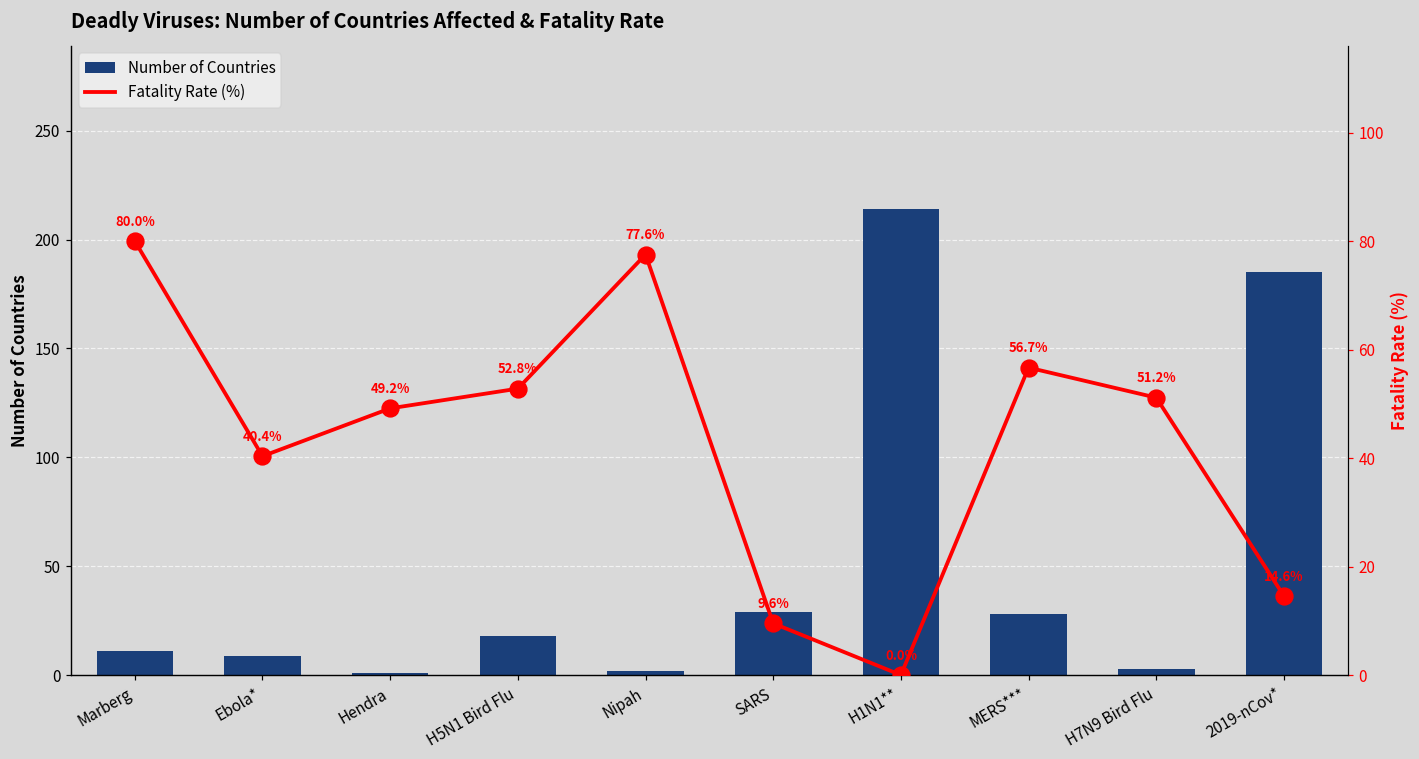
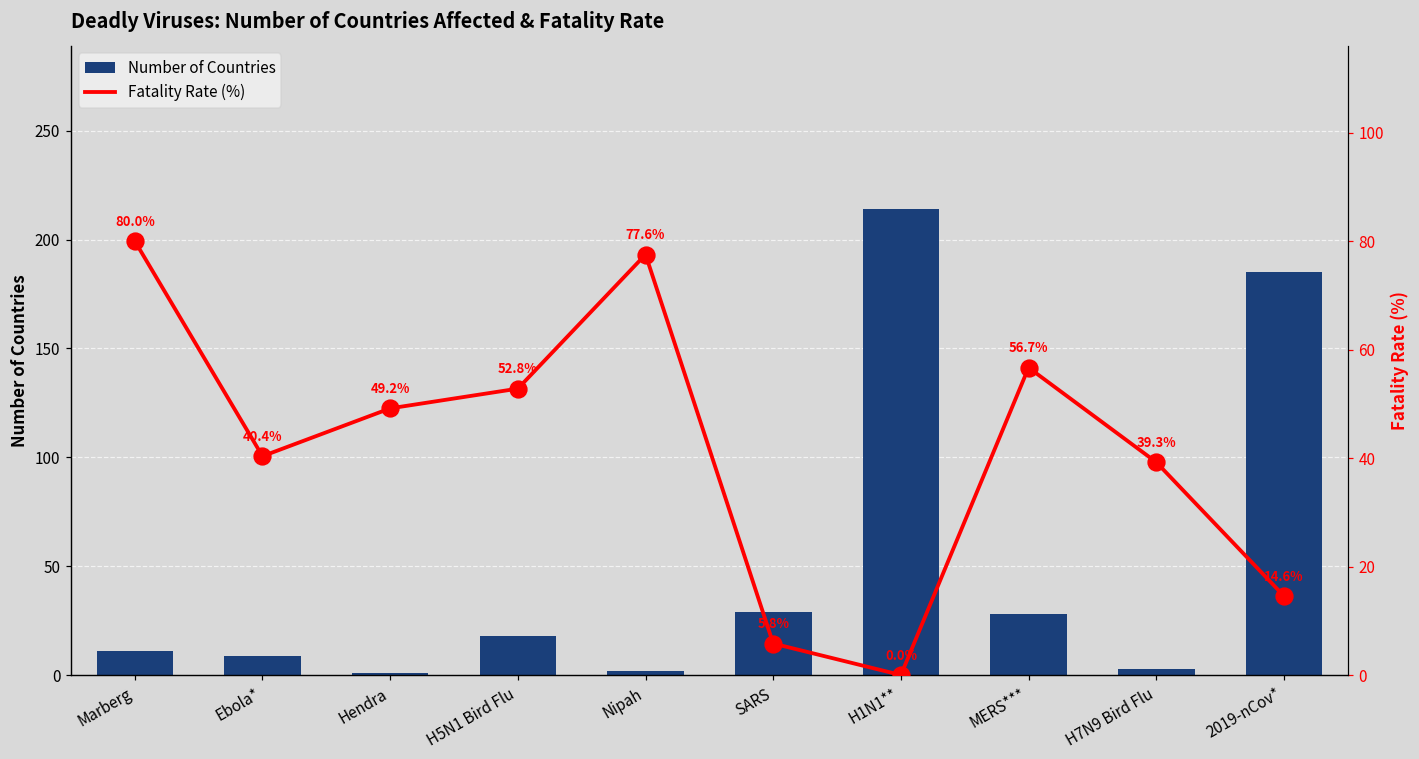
  {
    "Fatality Rate (%)": {
      "Marberg": "80.0%",
      "Ebola*": "40.4%",
      "Hendra": "49.2%",
      "H5N1 Bird Flu": "52.8%",
      "Nipah": "77.6%",
-     "SARS": "9.6%",
+     "SARS": "5.8%",
      "H1N1**": "0.0%",
      "MERS***": "56.7%",
-     "H7N9 Bird Flu": "51.2%",
+     "H7N9 Bird Flu": "39.3%",
      "2019-nCov*": "14.6%"
    }
  }
